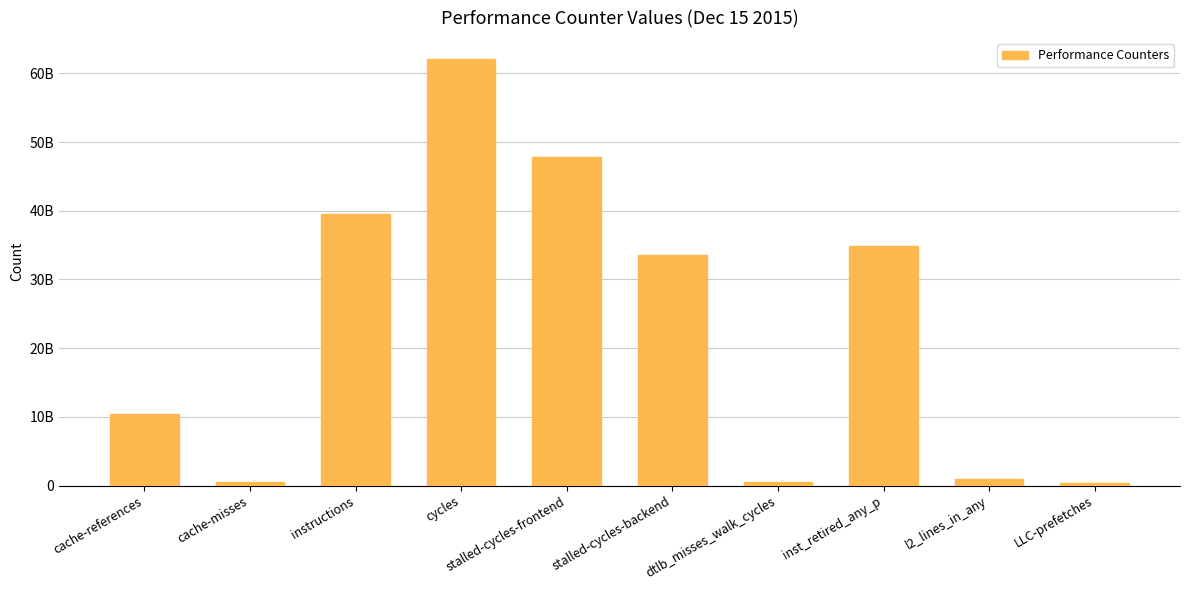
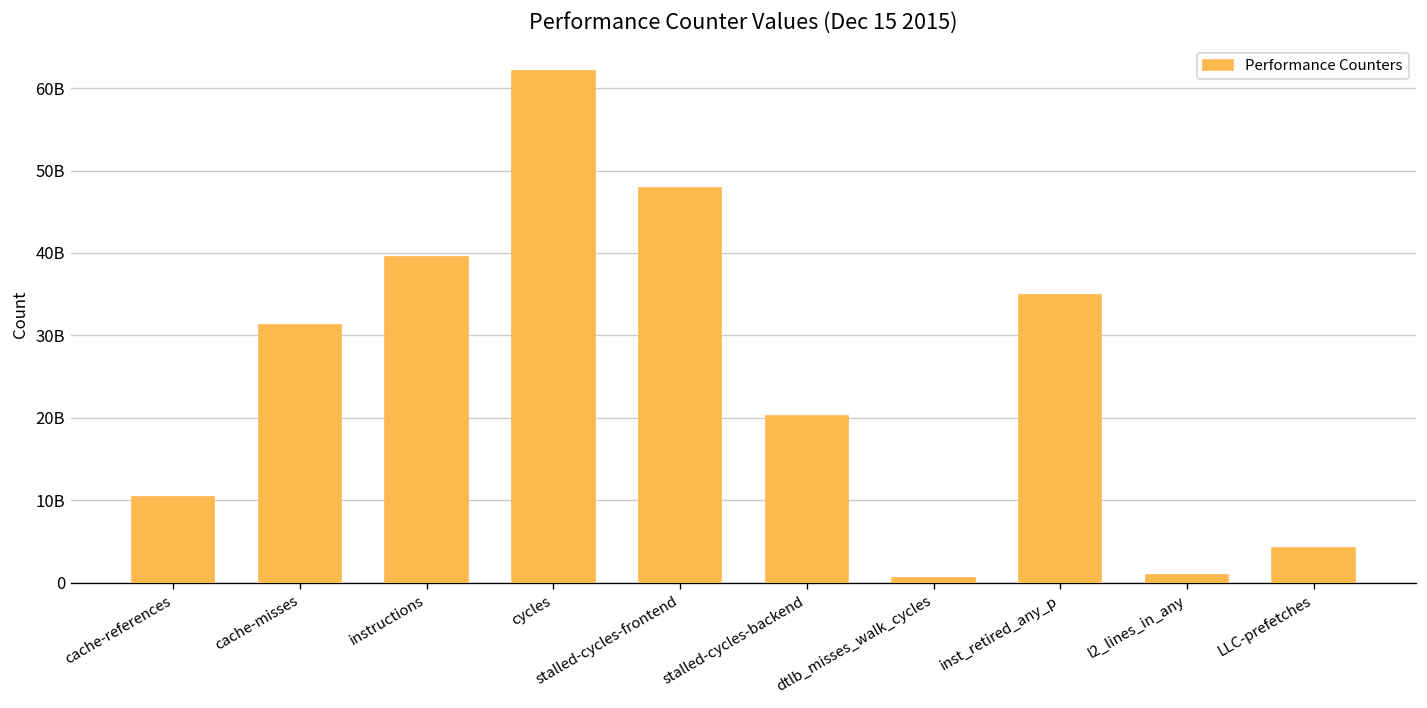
  {
    "cache-references": 10000000000,
-   "cache-misses": 0,
+   "cache-misses": 31000000000,
    "instructions": 40000000000,
    "cycles": 62000000000,
    "stalled-cycles-frontend": 48000000000,
-   "stalled-cycles-backend": 34000000000,
+   "stalled-cycles-backend": 20000000000,
    "dtlb_misses_walk_cycles": 1000000000,
    "inst_retired_any_p": 35000000000,
    "l2_lines_in_any": 1000000000,
-   "LLC-prefetches": 0
+   "LLC-prefetches": 4000000000
  }
